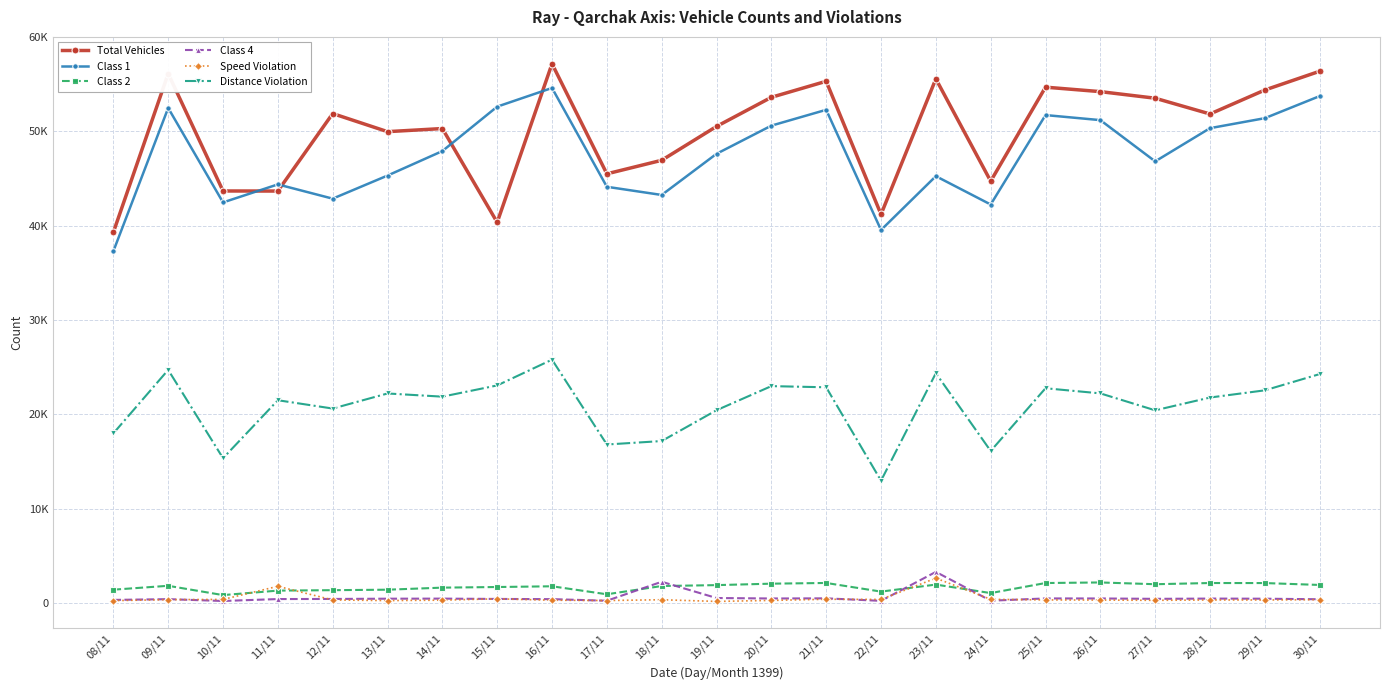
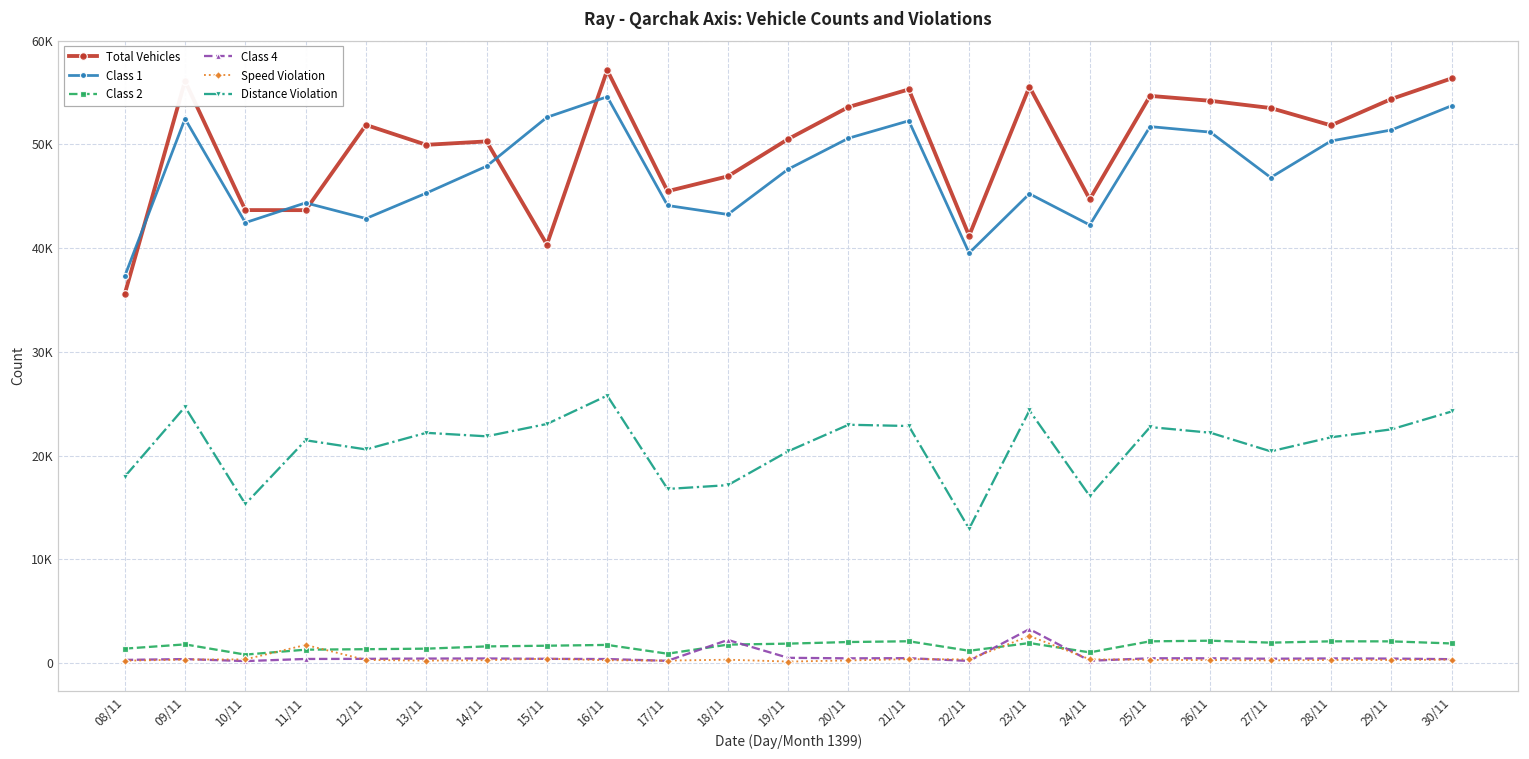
  {
    "Total Vehicles": {
-     "08/11": 39000,
+     "08/11": 36000,
      "10/11": 44000,
      "11/11": 44000,
      "12/11": 52000,
      "13/11": 50000,
      "14/11": 50000,
      "15/11": 40000,
      "16/11": 57000,
      "17/11": 45000,
      "18/11": 47000,
      "19/11": 51000,
      "20/11": 54000,
      "21/11": 55000,
      "22/11": 41000,
      "23/11": 56000,
      "24/11": 45000,
      "25/11": 55000,
      "26/11": 54000,
      "27/11": 54000,
      "28/11": 52000,
      "29/11": 54000,
      "30/11": 56000
    },
    "Class 1": {
      "08/11": 37000,
      "09/11": 52000,
      "10/11": 42000,
      "11/11": 44000,
      "12/11": 43000,
      "13/11": 45000,
      "14/11": 48000,
      "15/11": 53000,
      "16/11": 55000,
      "17/11": 44000,
      "18/11": 43000,
      "19/11": 48000,
      "20/11": 51000,
      "21/11": 52000,
      "22/11": 40000,
      "23/11": 45000,
      "24/11": 42000,
      "25/11": 52000,
      "26/11": 51000,
      "27/11": 47000,
      "28/11": 50000,
      "29/11": 51000,
      "30/11": 54000
    },
    "Class 4": {
      "11/11": 0,
      "18/11": 2000,
      "19/11": 1000,
      "23/11": 3000
    },
    "Speed Violation": {
      "11/11": 2000,
      "18/11": 0,
      "19/11": 0,
      "23/11": 3000
    }
  }
